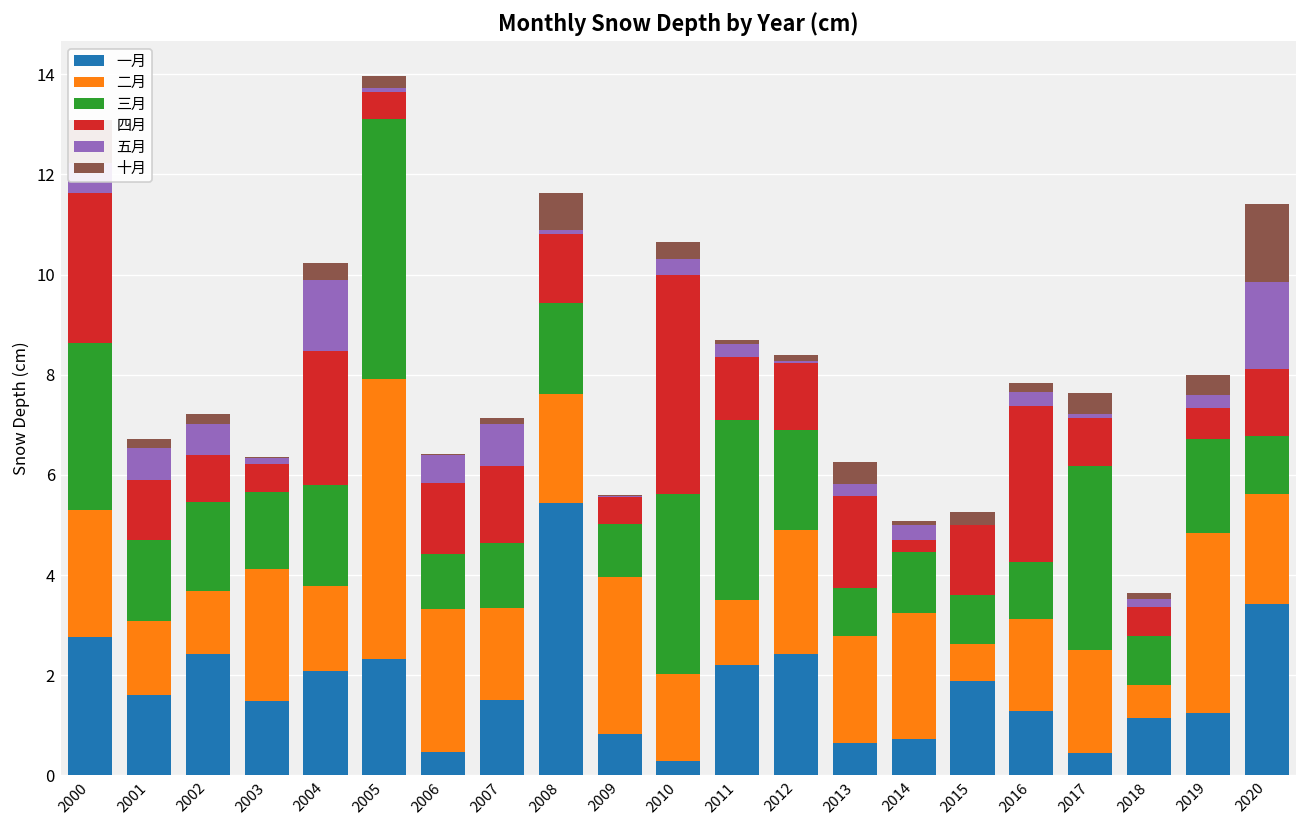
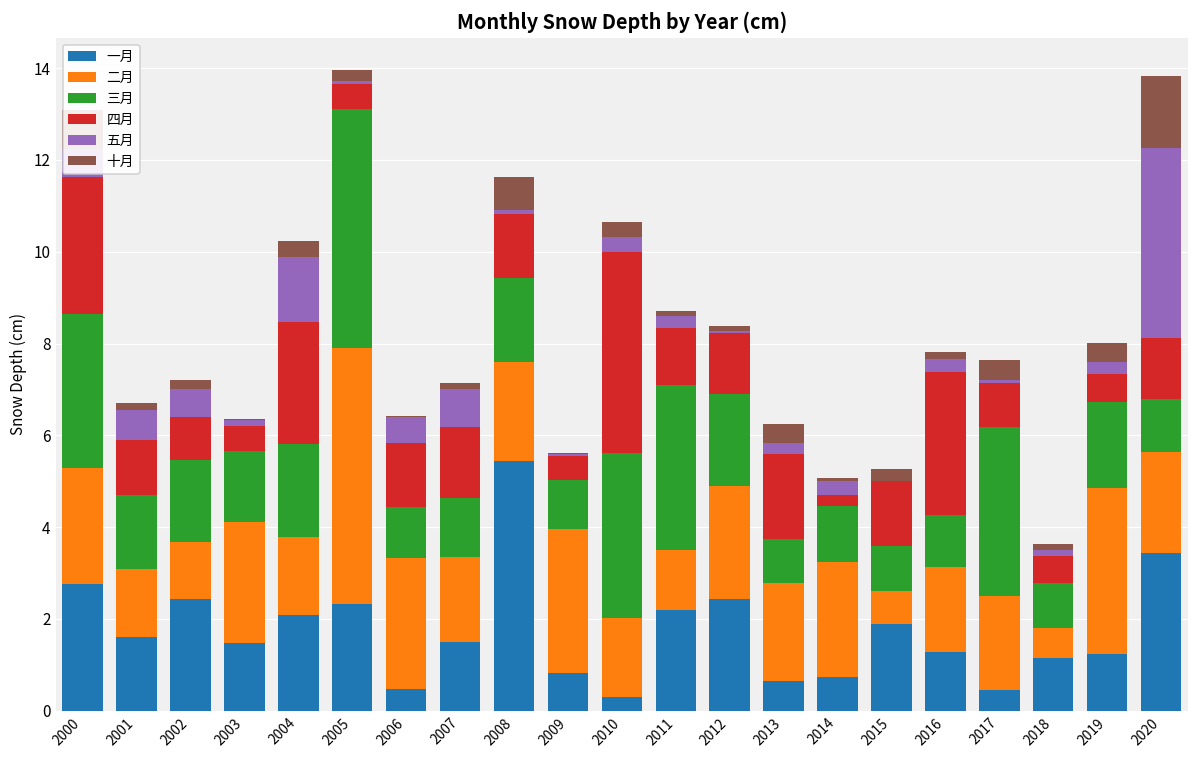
  {
    "一月": {
      "2000": 2.8,
      "2001": 1.6,
      "2002": 2.4,
      "2003": 1.5,
      "2004": 2.1,
      "2005": 2.3,
      "2006": 0.5,
      "2007": 1.5,
      "2008": 5.4,
      "2009": 0.8,
      "2010": 0.3,
      "2011": 2.2,
      "2012": 2.4,
      "2013": 0.6,
      "2014": 0.7,
      "2015": 1.9,
      "2016": 1.3,
      "2017": 0.4,
      "2018": 1.1,
      "2019": 1.2,
      "2020": 3.4
    },
    "二月": {
      "2000": 2.5,
      "2001": 1.5,
      "2002": 1.2,
      "2003": 2.6,
      "2004": 1.7,
      "2005": 5.6,
      "2006": 2.9,
      "2007": 1.8,
      "2008": 2.2,
      "2009": 3.1,
      "2010": 1.7,
      "2011": 1.3,
      "2012": 2.5,
      "2013": 2.1,
      "2014": 2.5,
      "2015": 0.7,
      "2016": 1.8,
      "2017": 2.1,
      "2018": 0.7,
      "2019": 3.6,
      "2020": 2.2
    },
    "三月": {
      "2000": 3.3,
      "2001": 1.6,
      "2002": 1.8,
      "2003": 1.5,
      "2004": 2.0,
      "2005": 5.2,
      "2006": 1.1,
      "2007": 1.3,
      "2008": 1.8,
      "2009": 1.1,
      "2010": 3.6,
      "2011": 3.6,
      "2012": 2.0,
      "2013": 1.0,
      "2014": 1.2,
      "2015": 1.0,
      "2016": 1.1,
      "2017": 3.7,
      "2018": 1.0,
      "2019": 1.9,
      "2020": 1.2
    },
    "四月": {
      "2000": 3.0,
      "2001": 1.2,
      "2002": 0.9,
      "2003": 0.5,
      "2004": 2.7,
      "2005": 0.5,
      "2006": 1.4,
      "2007": 1.5,
      "2008": 1.4,
      "2009": 0.5,
      "2010": 4.4,
      "2011": 1.3,
      "2012": 1.3,
      "2013": 1.8,
      "2014": 0.2,
      "2015": 1.4,
      "2016": 3.1,
      "2017": 1.0,
      "2018": 0.6,
      "2019": 0.6,
      "2020": 1.3
    },
    "五月": {
      "2001": 0.6,
      "2002": 0.6,
      "2003": 0.1,
      "2004": 1.4,
      "2005": 0.1,
      "2006": 0.6,
      "2007": 0.8,
      "2008": 0.1,
      "2010": 0.3,
      "2011": 0.3,
      "2013": 0.2,
      "2014": 0.3,
      "2016": 0.3,
      "2017": 0.1,
      "2018": 0.1,
      "2019": 0.2,
-     "2020": 1.7
+     "2020": 4.2
    },
    "十月": {
      "2001": 0.2,
      "2002": 0.2,
      "2004": 0.3,
      "2005": 0.2,
      "2007": 0.1,
      "2008": 0.7,
      "2010": 0.3,
      "2011": 0.1,
      "2012": 0.1,
      "2013": 0.4,
      "2014": 0.1,
      "2015": 0.3,
      "2016": 0.2,
      "2017": 0.4,
      "2018": 0.1,
      "2019": 0.4,
      "2020": 1.6
    }
  }
